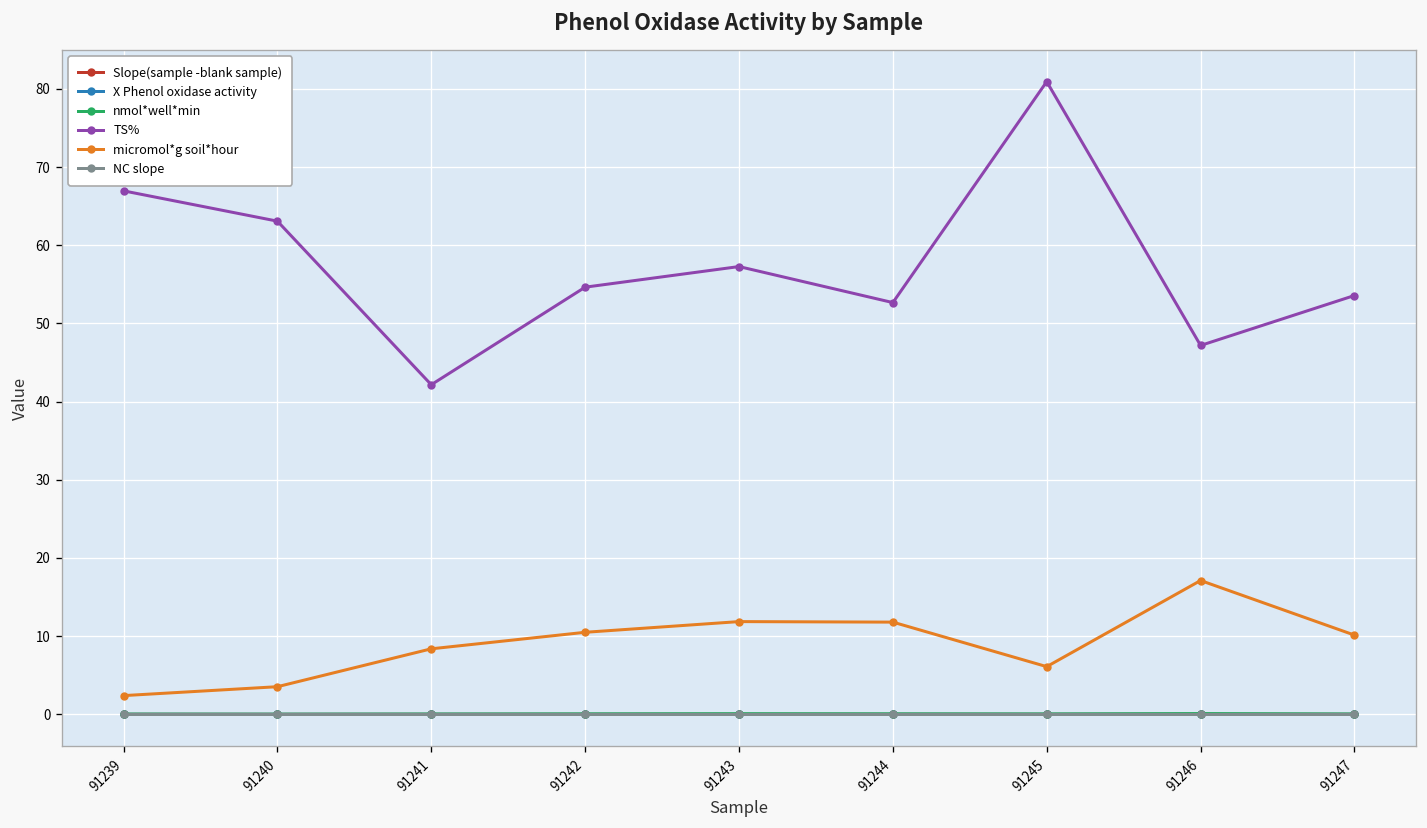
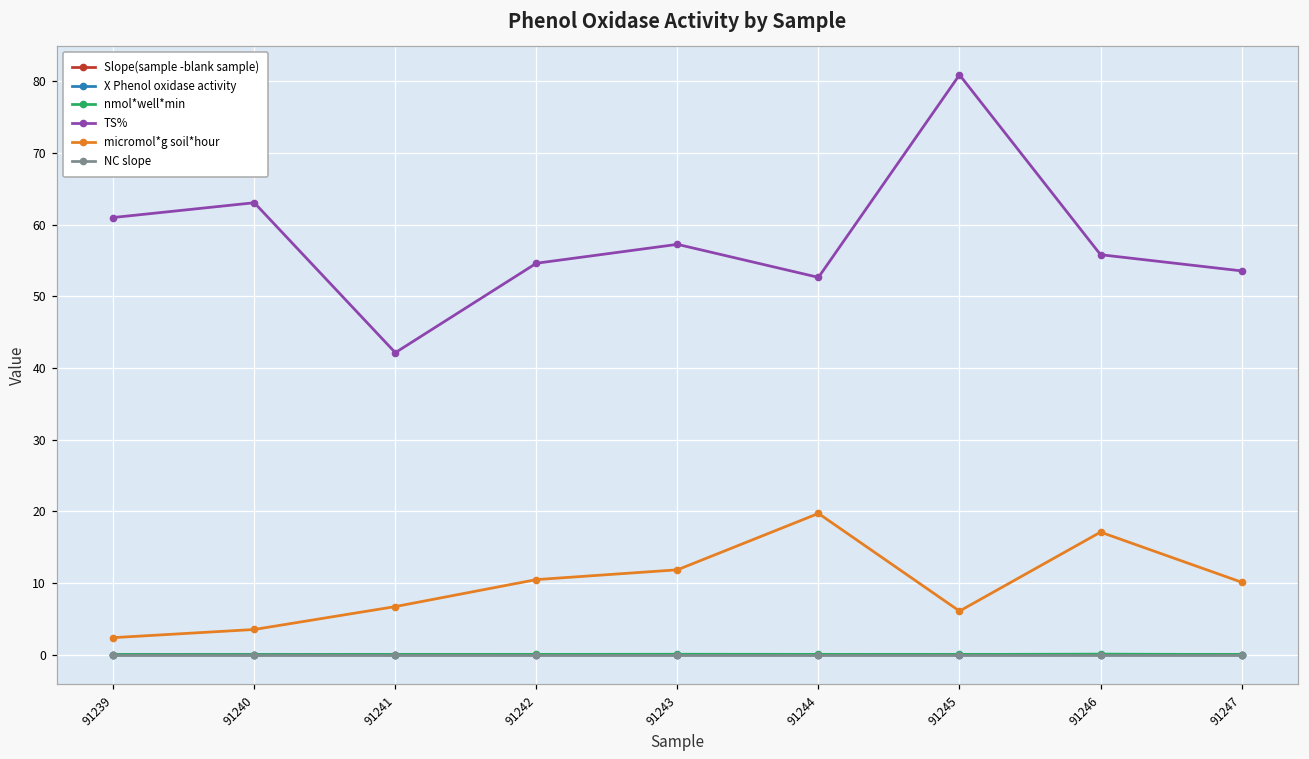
  {
    "NC slope": {
      "91239": 0,
      "91240": 0,
      "91241": 0,
      "91242": 0,
      "91243": 0,
      "91244": 0,
      "91245": 0,
      "91246": 0,
      "91247": 0
    },
    "TS%": {
-     "91239": 67,
+     "91239": 61,
      "91240": 63,
      "91241": 42,
      "91242": 55,
      "91243": 57,
      "91244": 53,
      "91245": 81,
-     "91246": 47,
+     "91246": 56,
      "91247": 54
    },
    "micromol*g soil*hour": {
      "91239": 2,
      "91240": 4,
-     "91241": 8,
+     "91241": 7,
      "91242": 10,
      "91243": 12,
-     "91244": 12,
+     "91244": 20,
      "91245": 6,
      "91246": 17,
      "91247": 10
    }
  }
